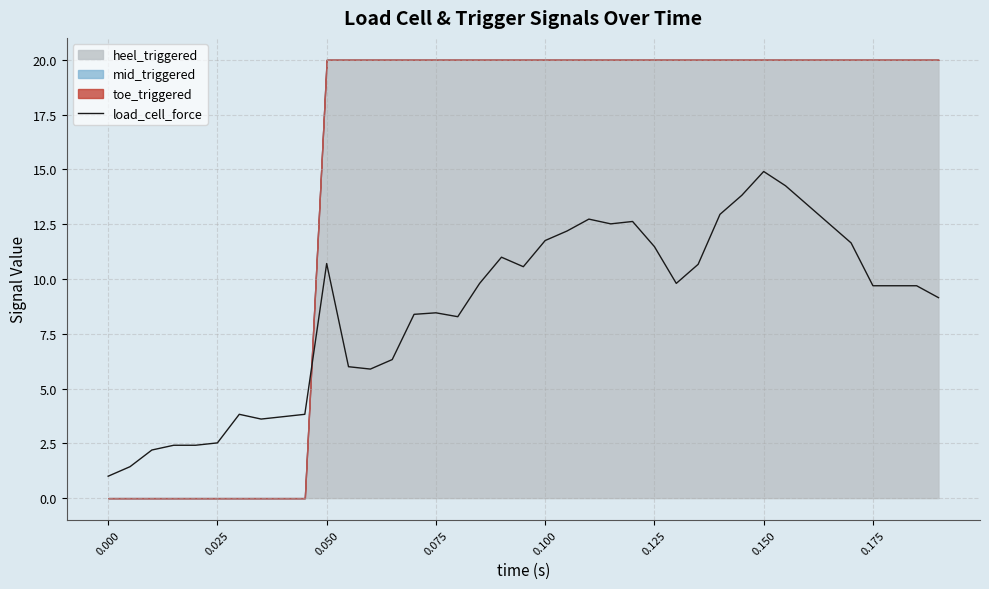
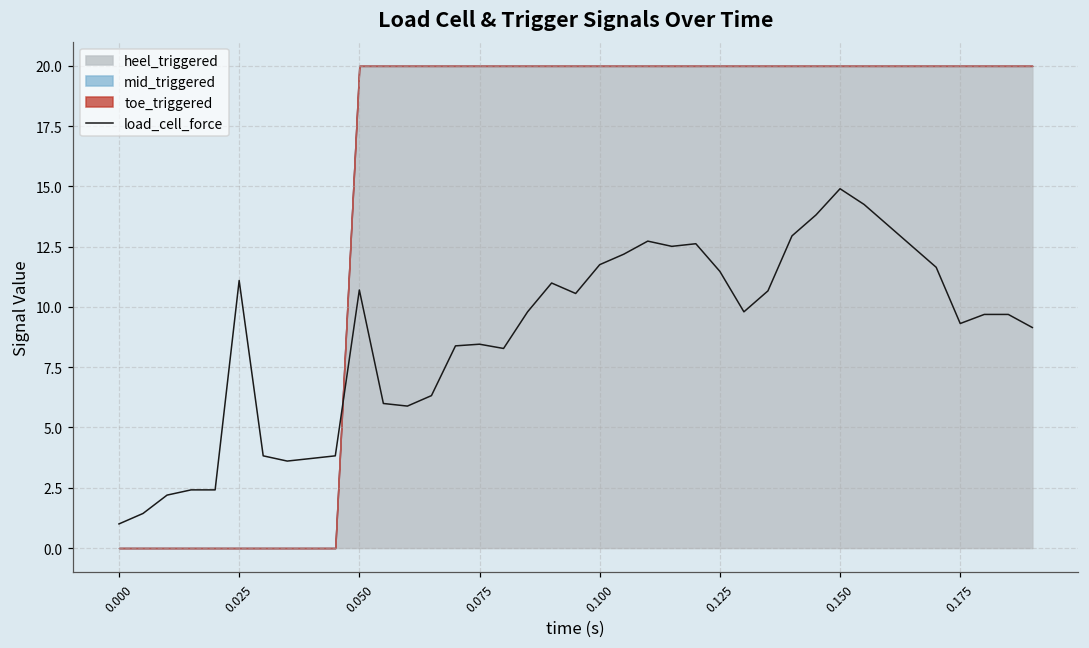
  {
    "load_cell_force": {
      "0.000": 1.0,
-     "0.025": 2.5,
+     "0.025": 11.1,
      "0.050": 10.7,
      "0.075": 8.5,
      "0.100": 11.8,
      "0.125": 11.5,
      "0.150": 14.9,
-     "0.175": 9.7
+     "0.175": 9.3
    },
    "toe_triggered": {
      "0.000": 0.0,
      "0.025": 0.0
    }
  }
